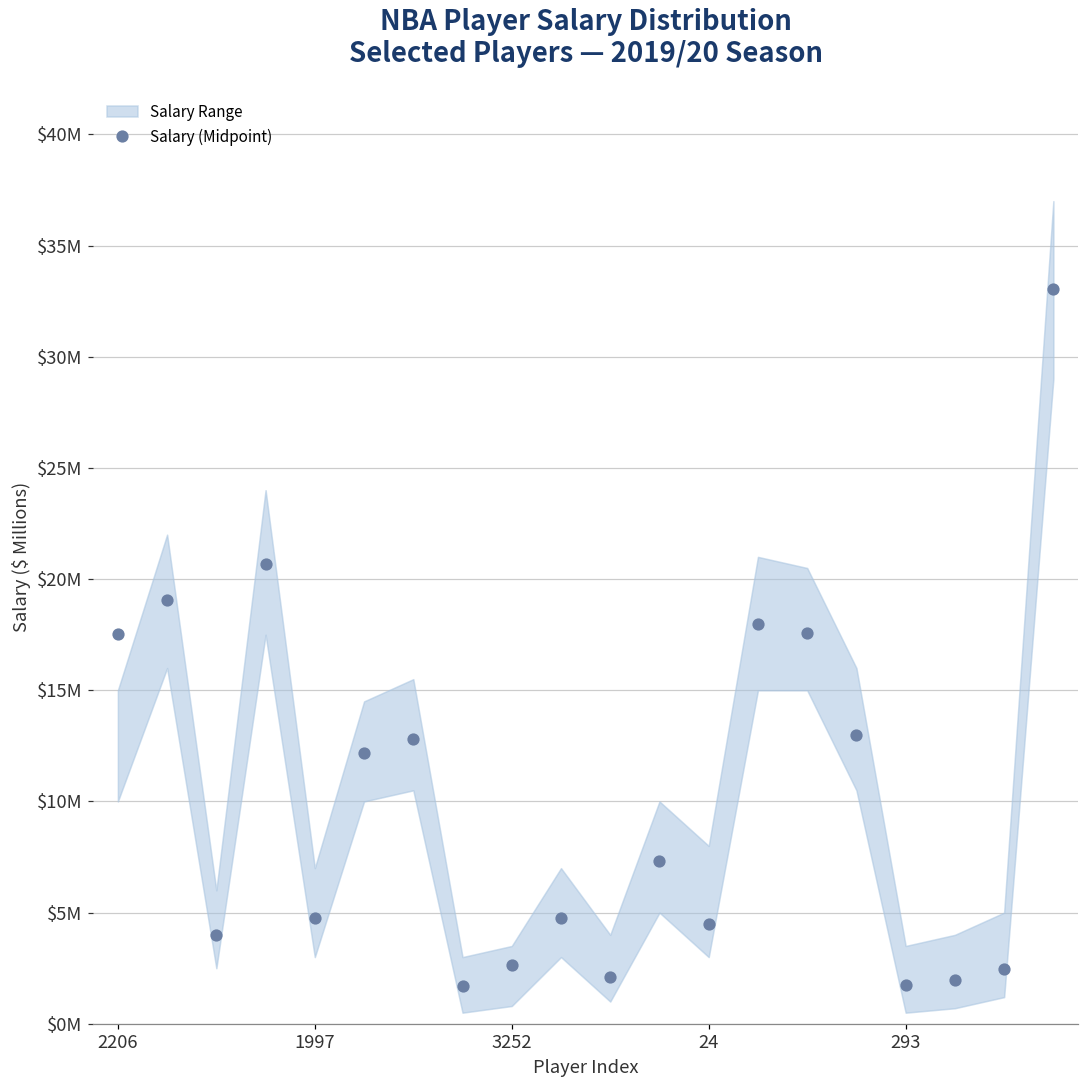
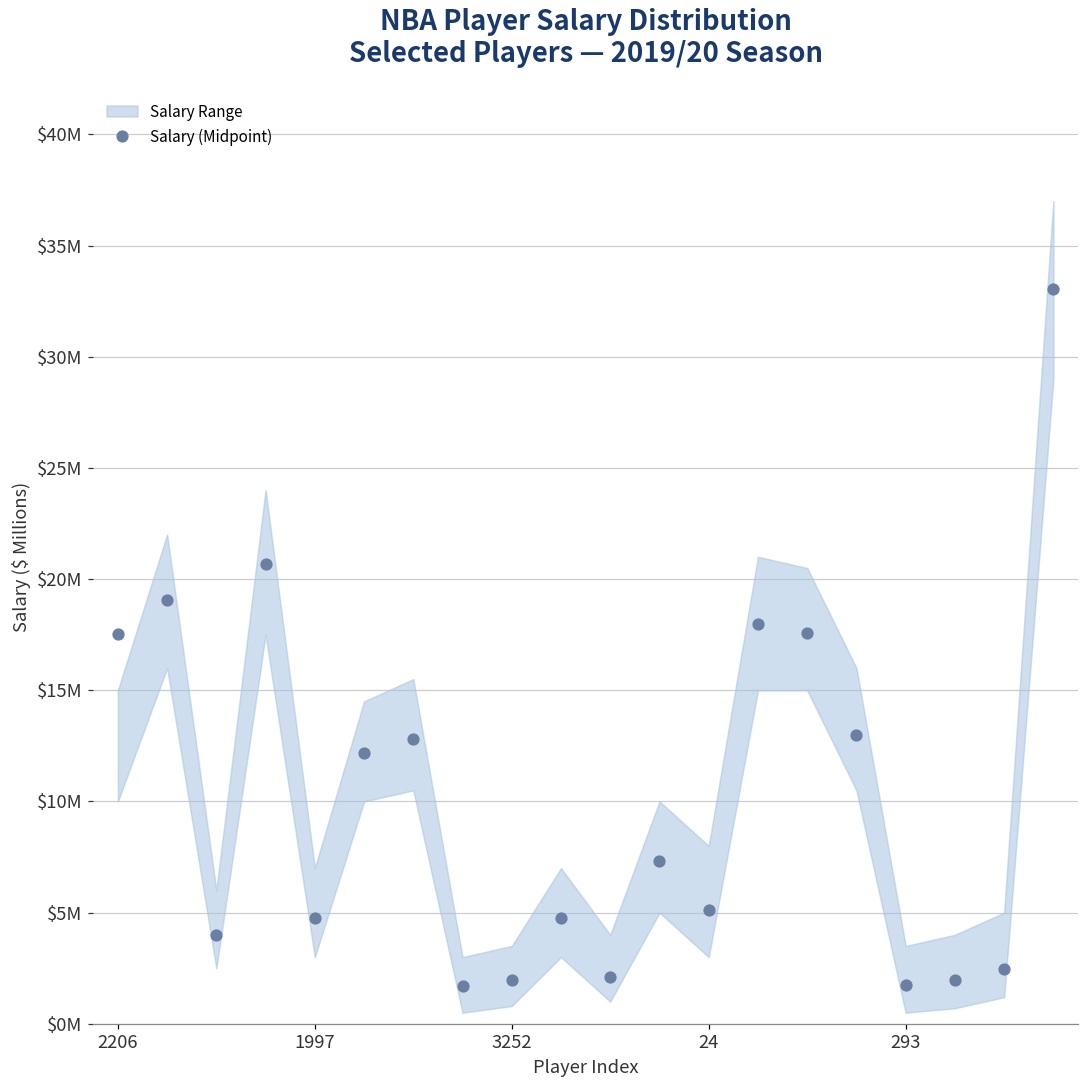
  {
    "Salary (Midpoint)": {
      "2206": "$17500000",
      "1997": "$4800000",
-     "3252": "$2600000",
-     "24": "$4500000",
+     "3252": "$2000000",
+     "24": "$5100000",
      "293": "$1700000"
    }
  }
